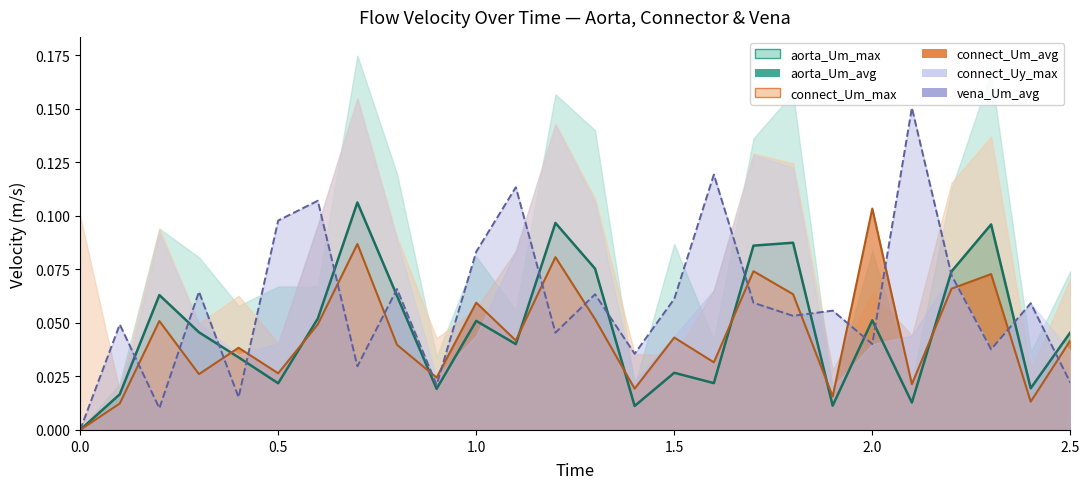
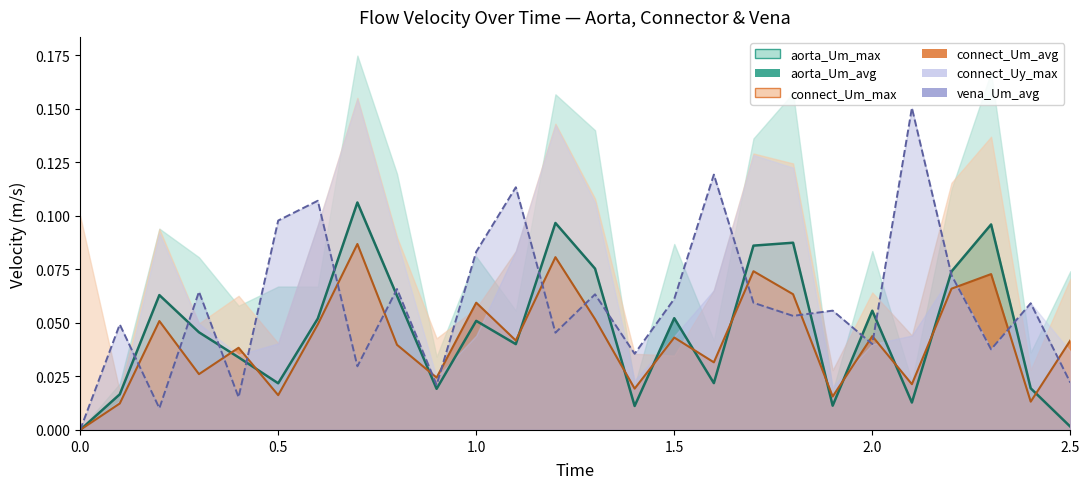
  {
    "aorta_Um_avg": {
      "0.5": 0.022,
      "1.0": 0.051,
-     "1.5": 0.027,
-     "2.0": 0.051,
-     "2.5": 0.046
+     "1.5": 0.052,
+     "2.0": 0.056,
+     "2.5": 0.002
    },
    "connect_Um_max": {
      "0.0": 0.100,
      "1.0": 0.057,
      "1.5": 0.035,
      "2.0": 0.064,
      "2.5": 0.071
    },
    "connect_Um_avg": {
-     "0.5": 0.026,
+     "0.5": 0.016,
      "1.0": 0.059,
-     "2.0": 0.103,
+     "2.0": 0.044,
      "2.5": 0.042
    }
  }
